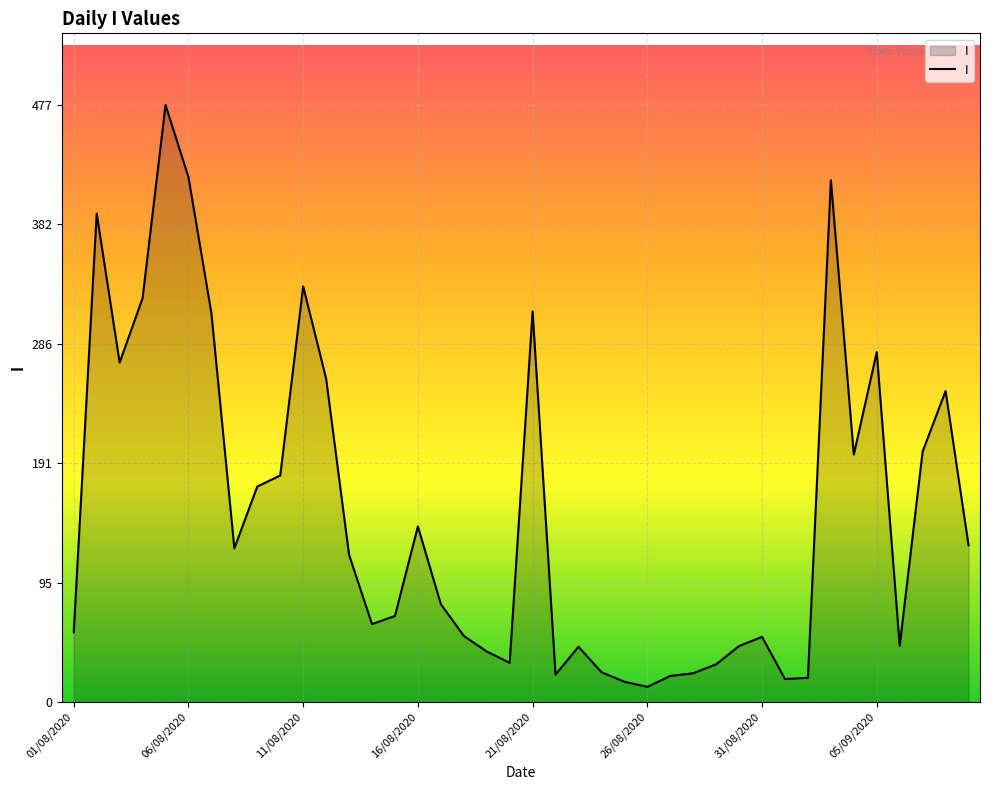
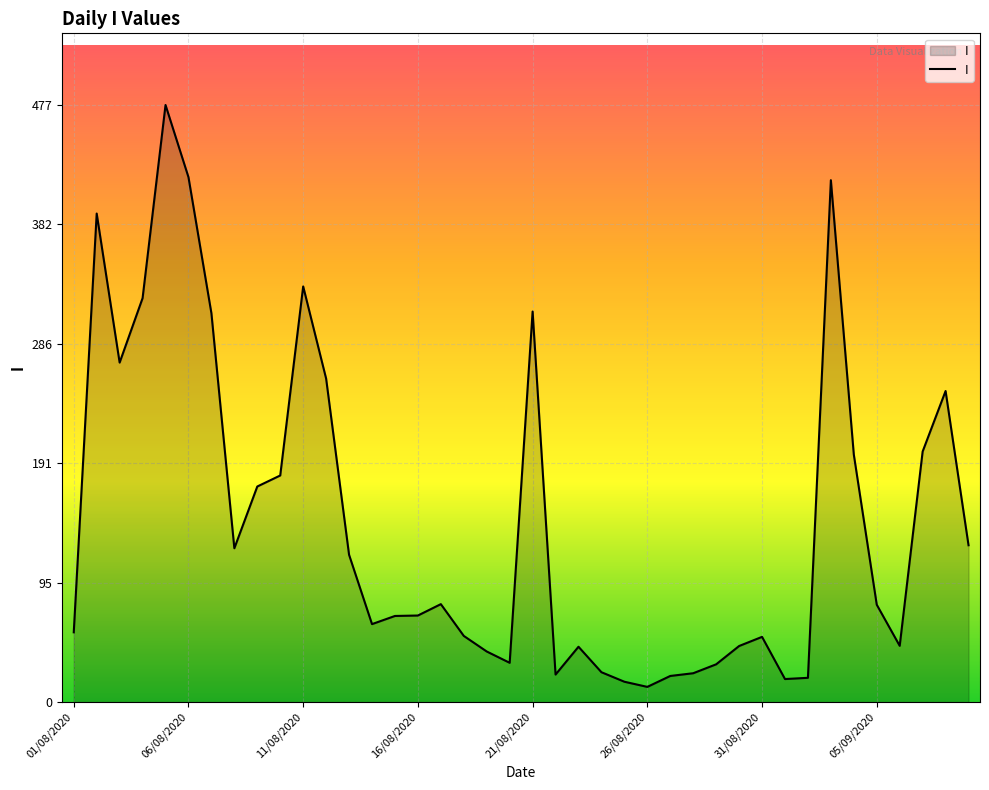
  {
    "01/08/2020": 56,
    "06/08/2020": 419,
    "11/08/2020": 332,
-   "16/08/2020": 140,
+   "16/08/2020": 69,
    "21/08/2020": 312,
    "26/08/2020": 12,
    "31/08/2020": 52,
-   "05/09/2020": 280
+   "05/09/2020": 78
  }
